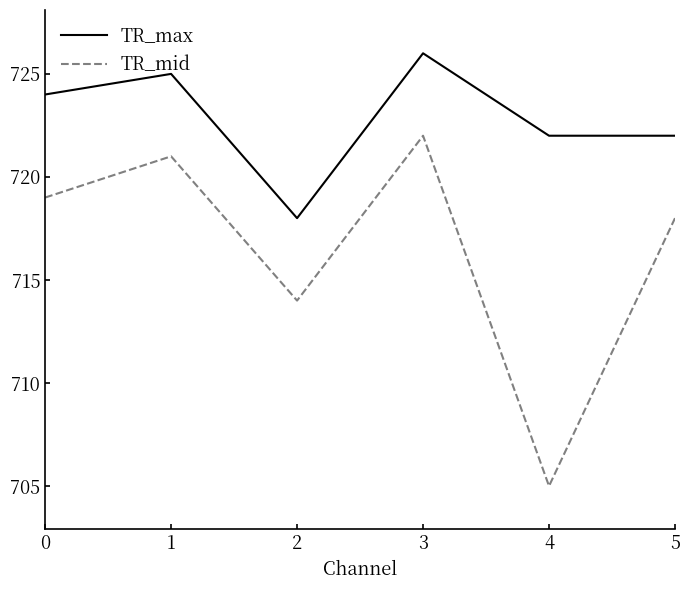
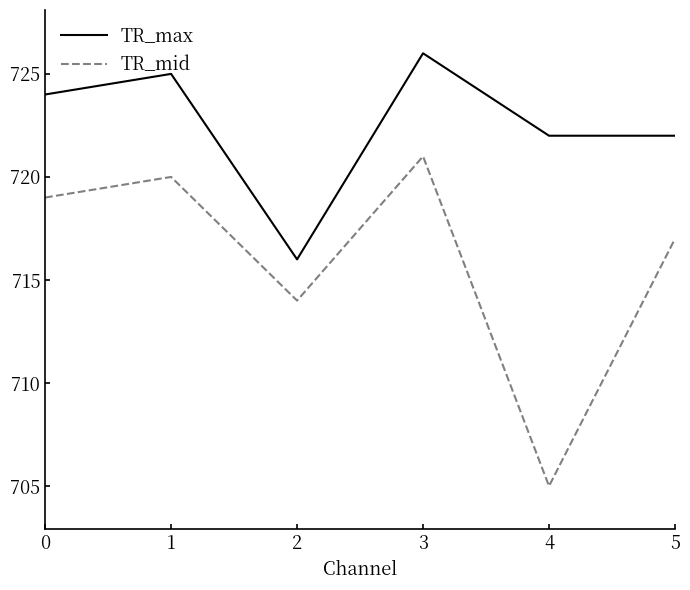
  {
    "TR_max": {
      "0": 724,
      "1": 725,
-     "2": 718,
+     "2": 716,
      "3": 726,
      "4": 722,
      "5": 722
    },
    "TR_mid": {
      "0": 719,
-     "1": 721,
+     "1": 720,
      "2": 714,
-     "3": 722,
+     "3": 721,
      "4": 705,
-     "5": 718
+     "5": 717
    }
  }
